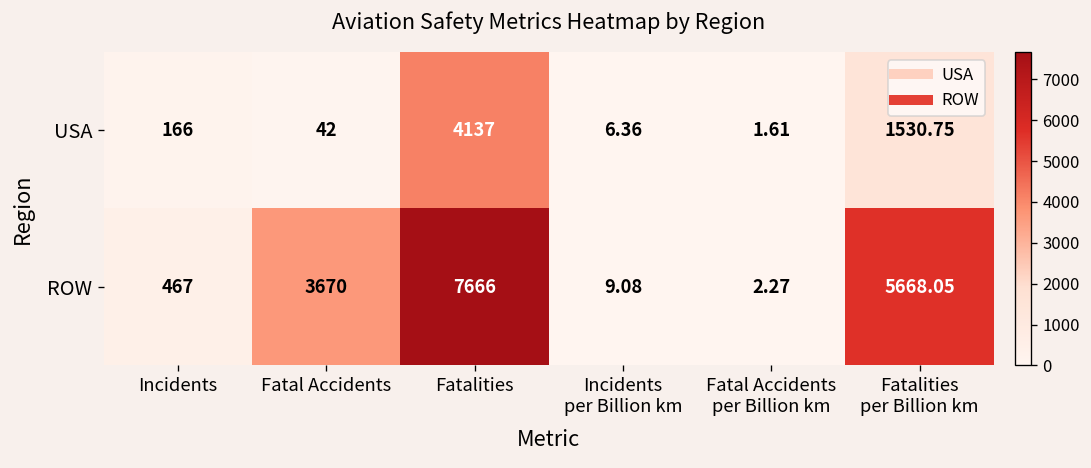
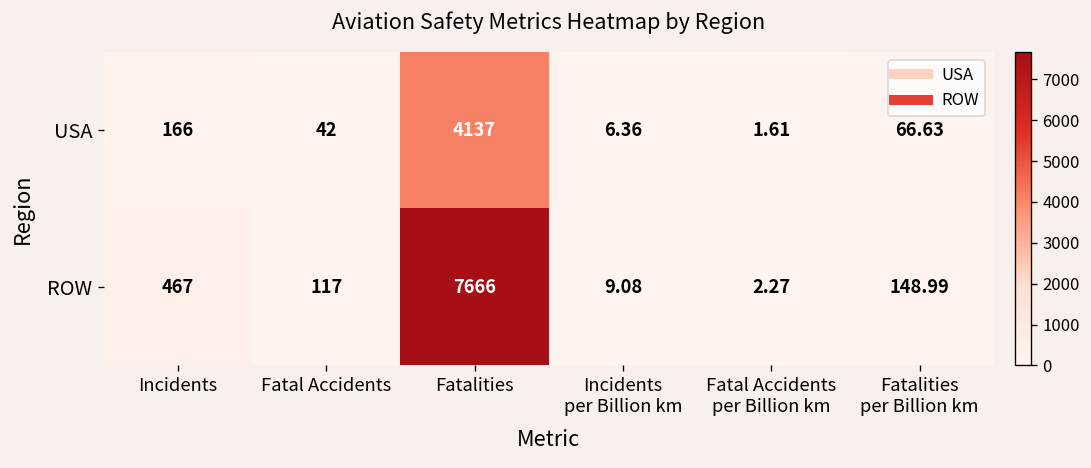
  {
    "USA": {
      "Incidents": 166,
      "Fatal Accidents": 42,
      "Fatalities": 4137,
      "Incidents per Billion km": 6.36,
      "Fatal Accidents per Billion km": 1.61,
-     "Fatalities per Billion km": 1530.75
+     "Fatalities per Billion km": 66.63
    },
    "ROW": {
      "Incidents": 467,
-     "Fatal Accidents": 3670,
+     "Fatal Accidents": 117,
      "Fatalities": 7666,
      "Incidents per Billion km": 9.08,
      "Fatal Accidents per Billion km": 2.27,
-     "Fatalities per Billion km": 5668.05
+     "Fatalities per Billion km": 148.99
    }
  }
